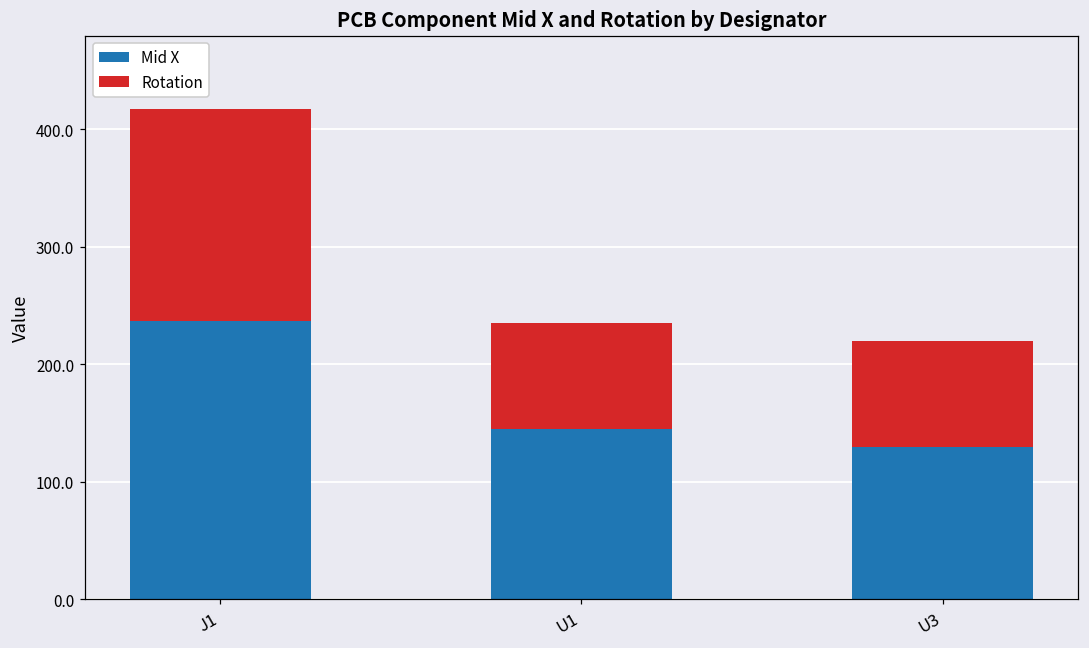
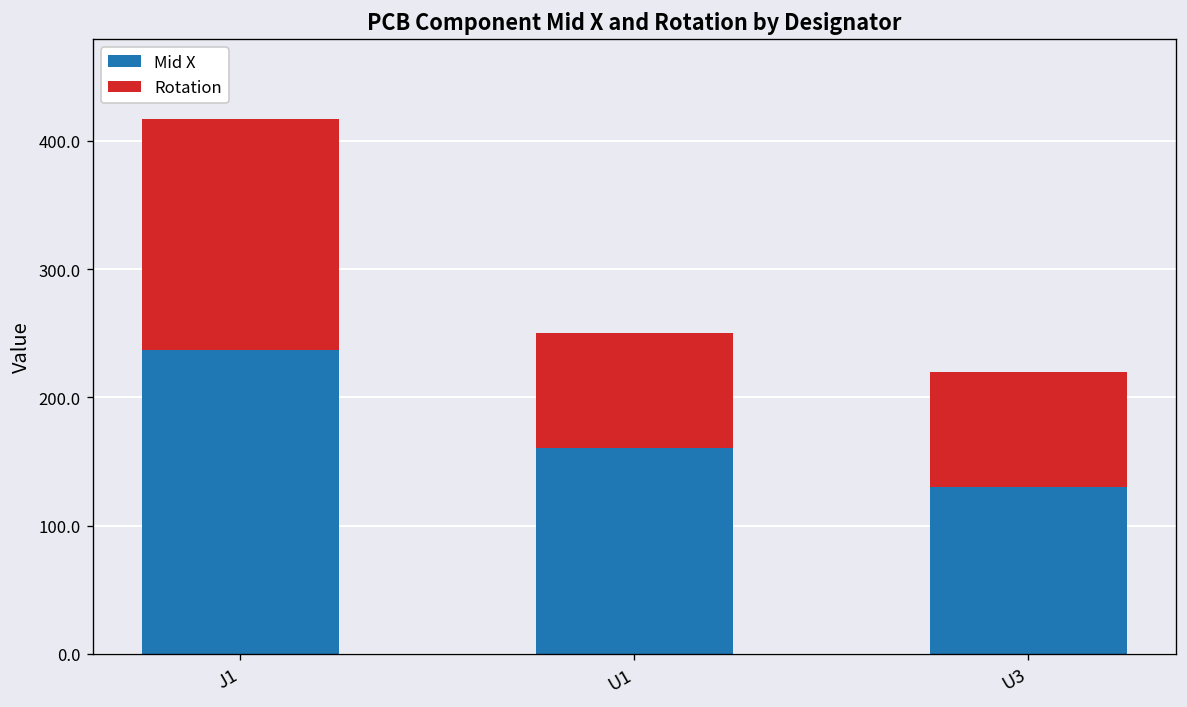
  {
    "Mid X": {
      "J1": 237,
-     "U1": 145,
+     "U1": 160,
      "U3": 130
    },
    "Rotation": {
      "J1": 180,
      "U1": 90,
      "U3": 90
    }
  }
